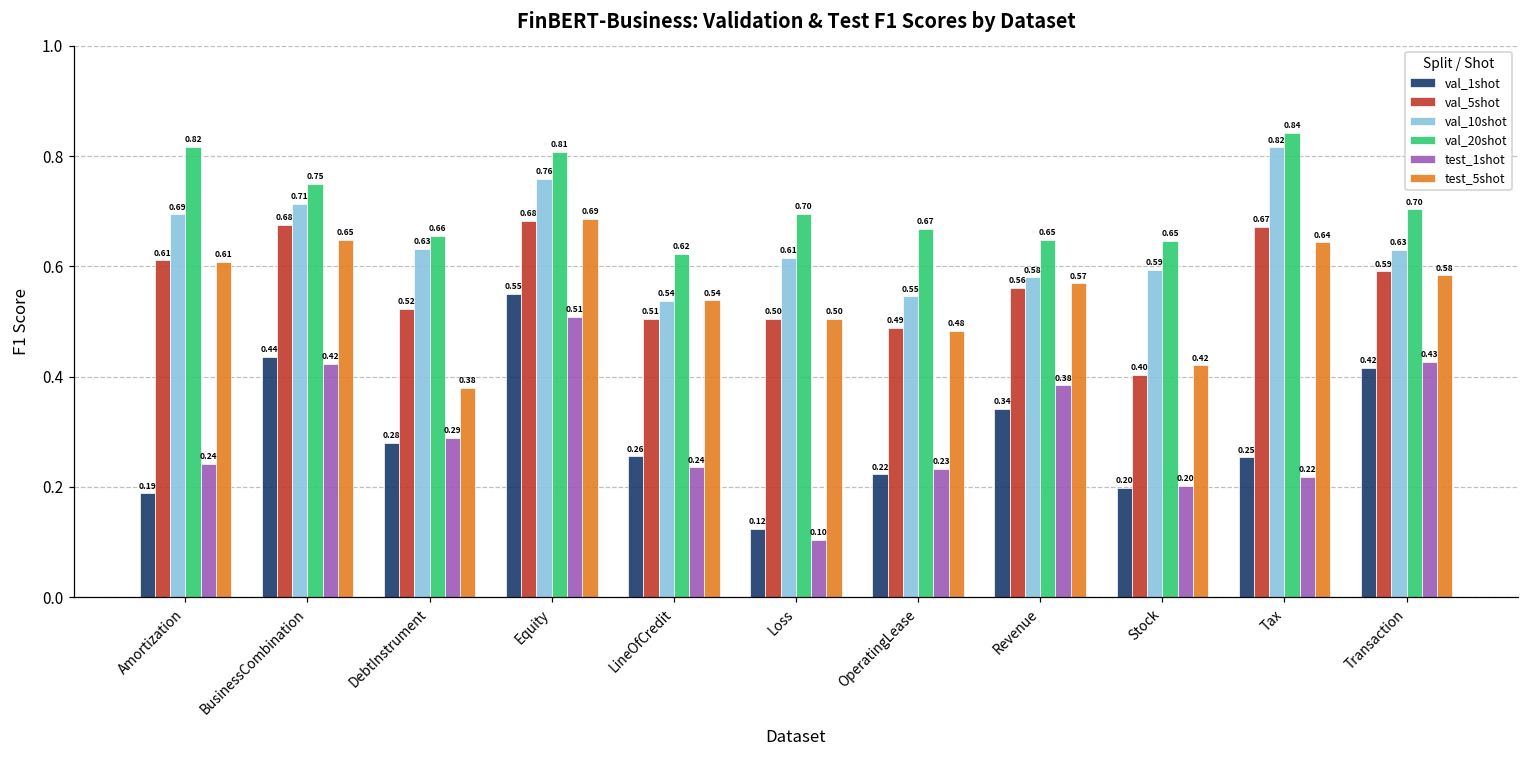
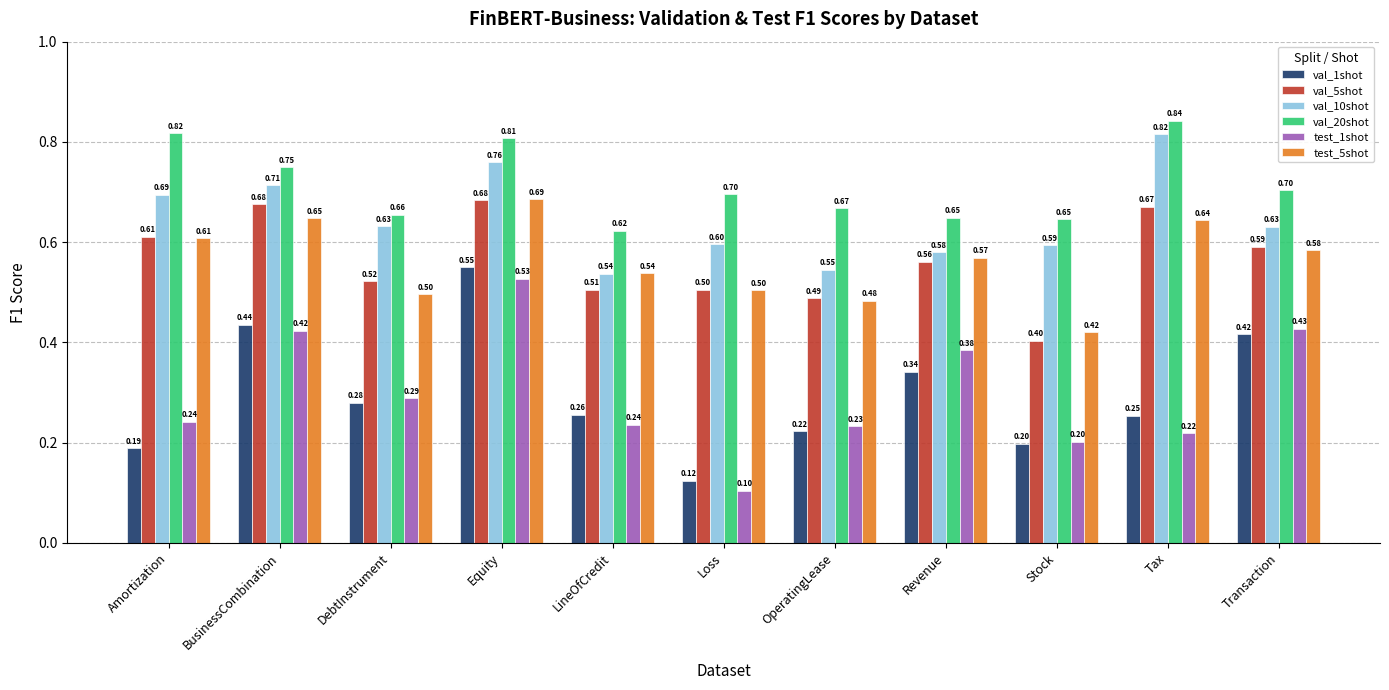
  {
    "val_1shot": {
      "Amortization": 0.19,
      "BusinessCombination": 0.44,
      "DebtInstrument": 0.28,
      "Equity": 0.55,
      "LineOfCredit": 0.26,
      "Loss": 0.12,
      "OperatingLease": 0.22,
      "Revenue": 0.34,
      "Stock": 0.20,
      "Tax": 0.25,
      "Transaction": 0.42
    },
    "val_5shot": {
      "Amortization": 0.61,
      "BusinessCombination": 0.68,
      "DebtInstrument": 0.52,
      "Equity": 0.68,
      "LineOfCredit": 0.51,
      "Loss": 0.50,
      "OperatingLease": 0.49,
      "Revenue": 0.56,
      "Stock": 0.40,
      "Tax": 0.67,
      "Transaction": 0.59
    },
    "val_10shot": {
      "Amortization": 0.69,
      "BusinessCombination": 0.71,
      "DebtInstrument": 0.63,
      "Equity": 0.76,
      "LineOfCredit": 0.54,
-     "Loss": 0.61,
+     "Loss": 0.60,
      "OperatingLease": 0.55,
      "Revenue": 0.58,
      "Stock": 0.59,
      "Tax": 0.82,
      "Transaction": 0.63
    },
    "val_20shot": {
      "Amortization": 0.82,
      "BusinessCombination": 0.75,
      "DebtInstrument": 0.66,
      "Equity": 0.81,
      "LineOfCredit": 0.62,
      "Loss": 0.70,
      "OperatingLease": 0.67,
      "Revenue": 0.65,
      "Stock": 0.65,
      "Tax": 0.84,
      "Transaction": 0.70
    },
    "test_1shot": {
      "Amortization": 0.24,
      "BusinessCombination": 0.42,
      "DebtInstrument": 0.29,
-     "Equity": 0.51,
+     "Equity": 0.53,
      "LineOfCredit": 0.24,
      "Loss": 0.10,
      "OperatingLease": 0.23,
      "Revenue": 0.38,
      "Stock": 0.20,
      "Tax": 0.22,
      "Transaction": 0.43
    },
    "test_5shot": {
      "Amortization": 0.61,
      "BusinessCombination": 0.65,
-     "DebtInstrument": 0.38,
+     "DebtInstrument": 0.50,
      "Equity": 0.69,
      "LineOfCredit": 0.54,
      "Loss": 0.50,
      "OperatingLease": 0.48,
      "Revenue": 0.57,
      "Stock": 0.42,
      "Tax": 0.64,
      "Transaction": 0.58
    }
  }
